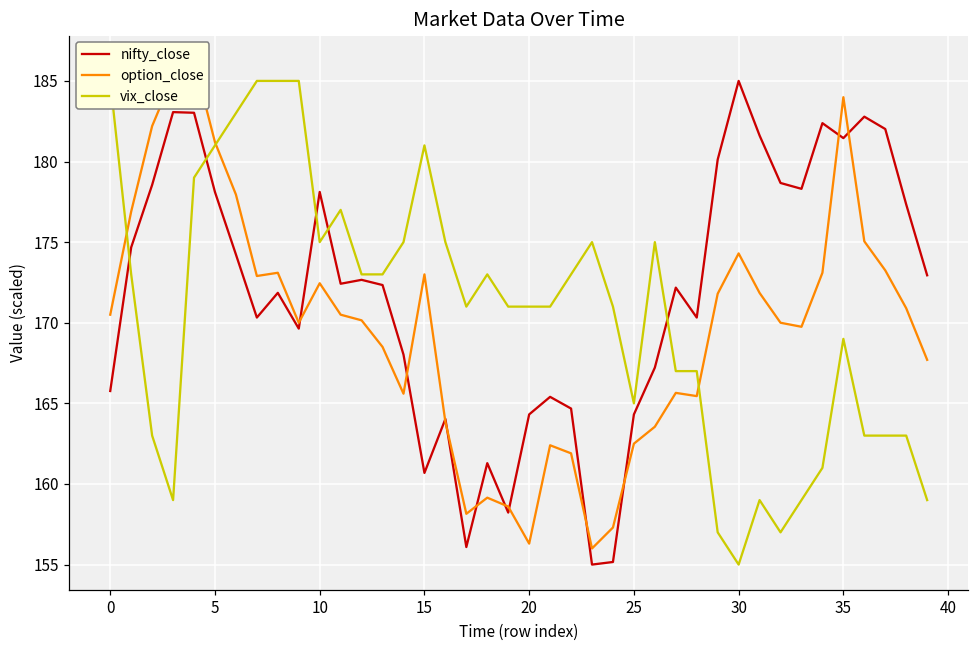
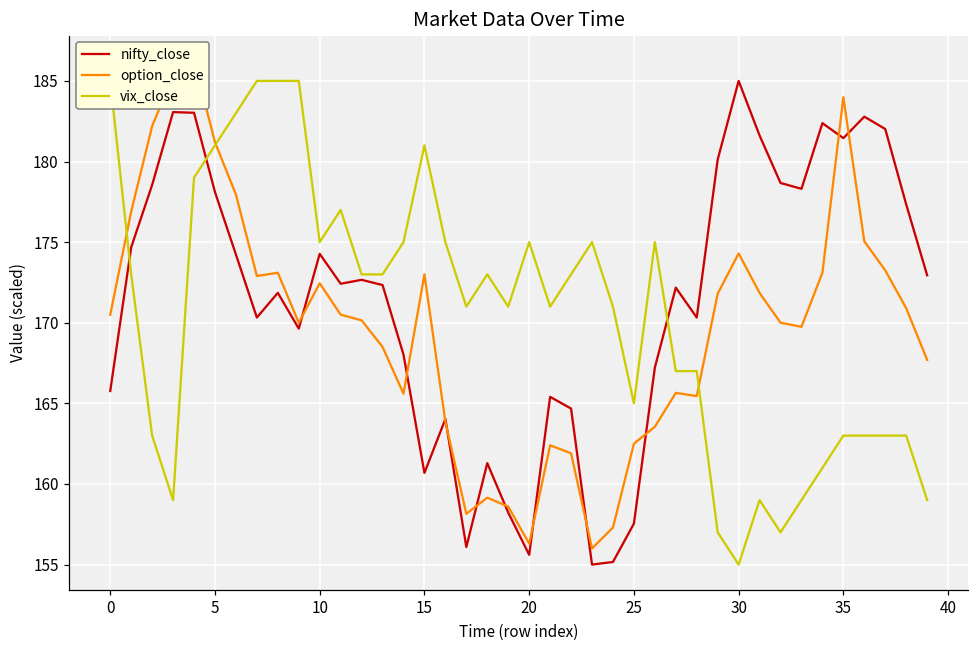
  {
    "nifty_close": {
      "0": 165.8,
      "5": 178.1,
-     "10": 178.1,
+     "10": 174.3,
      "15": 160.7,
-     "20": 164.3,
-     "25": 164.3,
+     "20": 155.6,
+     "25": 157.5,
      "30": 185.0,
      "35": 181.5
    },
    "option_close": {
      "0": 170.5,
      "5": 181.2,
      "10": 172.5,
      "15": 173.0,
      "20": 156.3,
      "25": 162.5,
      "30": 174.3,
      "35": 184.0
    },
    "vix_close": {
      "5": 181.0,
      "10": 175.0,
      "15": 181.0,
-     "20": 171.0,
+     "20": 175.0,
      "25": 165.0,
      "30": 155.0,
-     "35": 169.0
+     "35": 163.0
    }
  }
